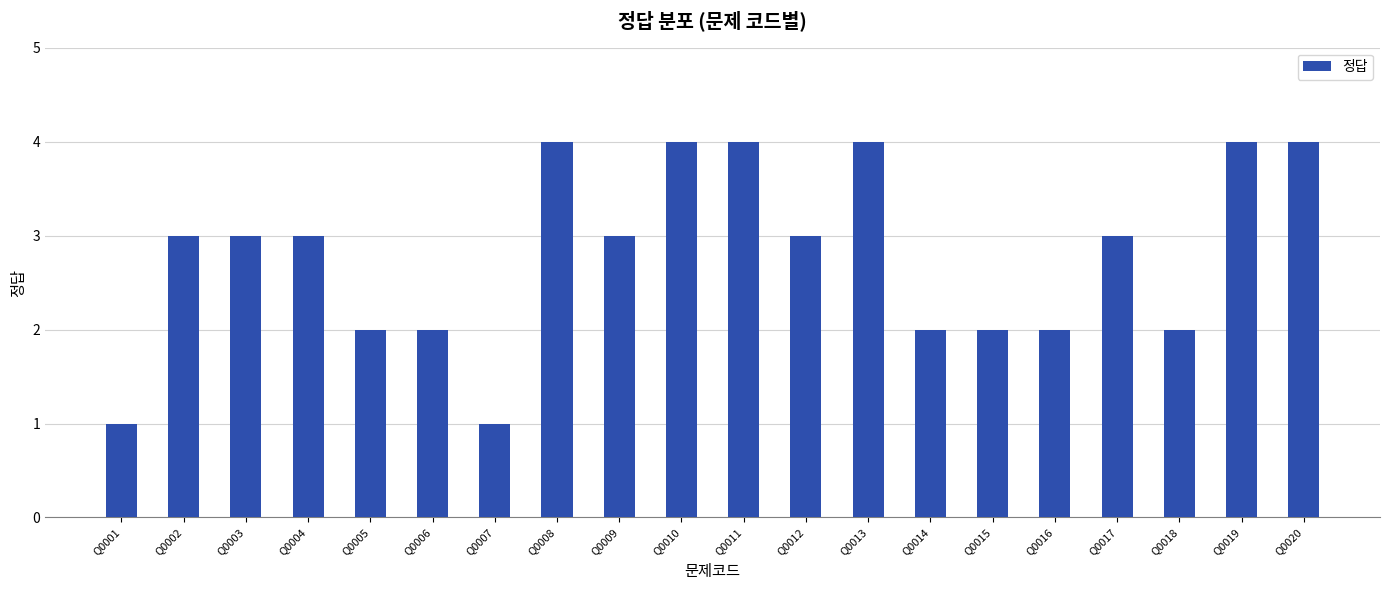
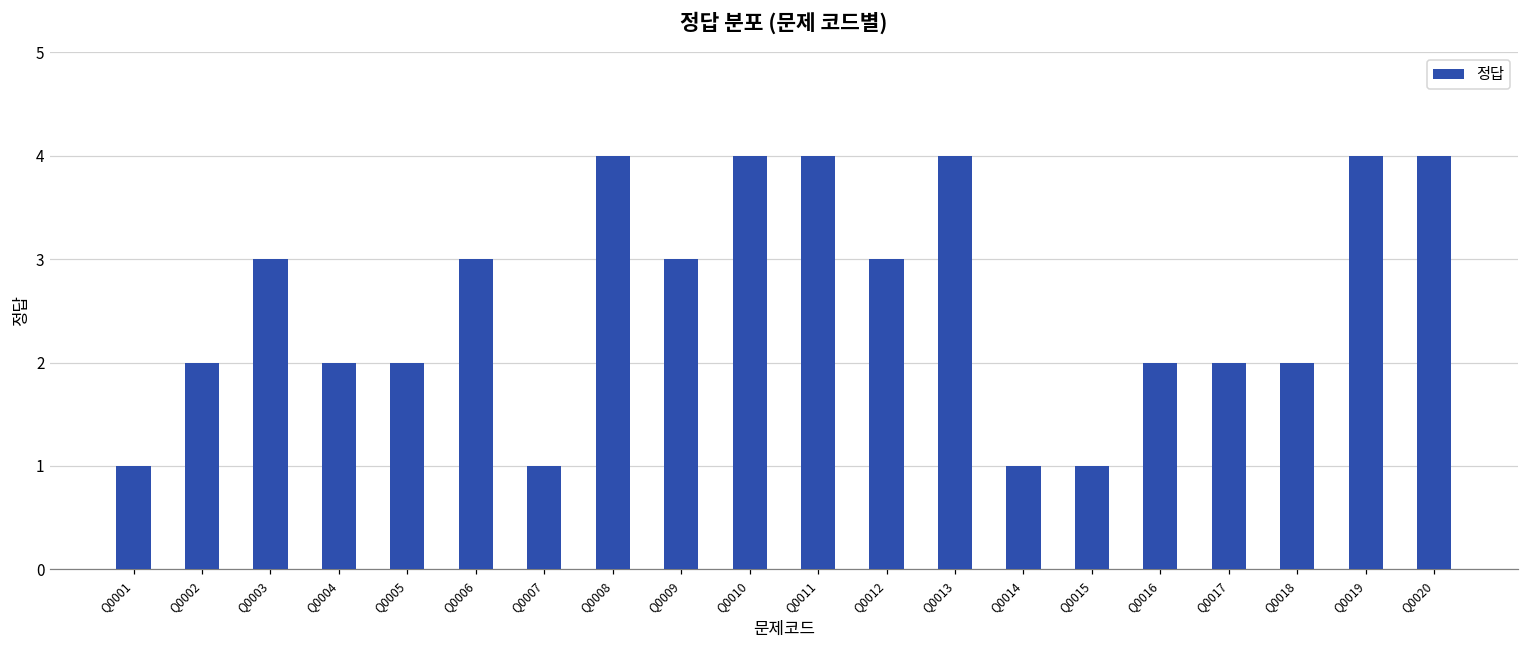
  {
    "Q0001": 1,
-   "Q0002": 3,
+   "Q0002": 2,
    "Q0003": 3,
-   "Q0004": 3,
+   "Q0004": 2,
    "Q0005": 2,
-   "Q0006": 2,
+   "Q0006": 3,
    "Q0007": 1,
    "Q0008": 4,
    "Q0009": 3,
    "Q0010": 4,
    "Q0011": 4,
    "Q0012": 3,
    "Q0013": 4,
-   "Q0014": 2,
-   "Q0015": 2,
+   "Q0014": 1,
+   "Q0015": 1,
    "Q0016": 2,
-   "Q0017": 3,
+   "Q0017": 2,
    "Q0018": 2,
    "Q0019": 4,
    "Q0020": 4
  }
